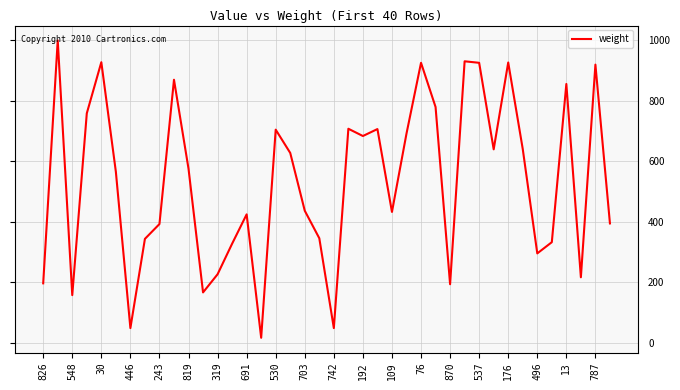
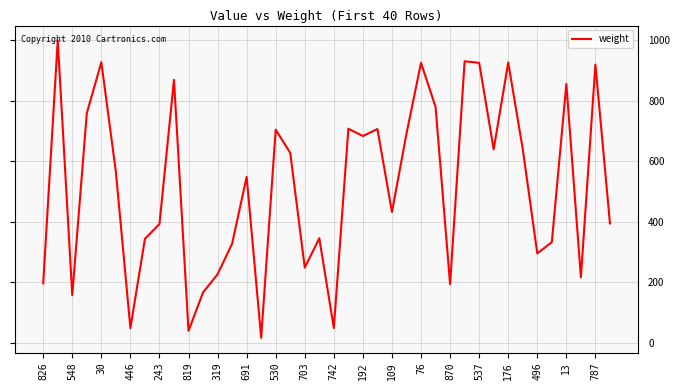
  {
    "826": 200,
    "548": 160,
    "30": 930,
    "446": 50,
    "243": 390,
-   "819": 580,
+   "819": 40,
    "319": 230,
-   "691": 430,
+   "691": 550,
    "530": 710,
-   "703": 440,
+   "703": 250,
    "742": 50,
    "192": 680,
    "109": 430,
    "76": 930,
    "870": 190,
    "537": 930,
    "176": 930,
    "496": 300,
    "787": 920
  }
